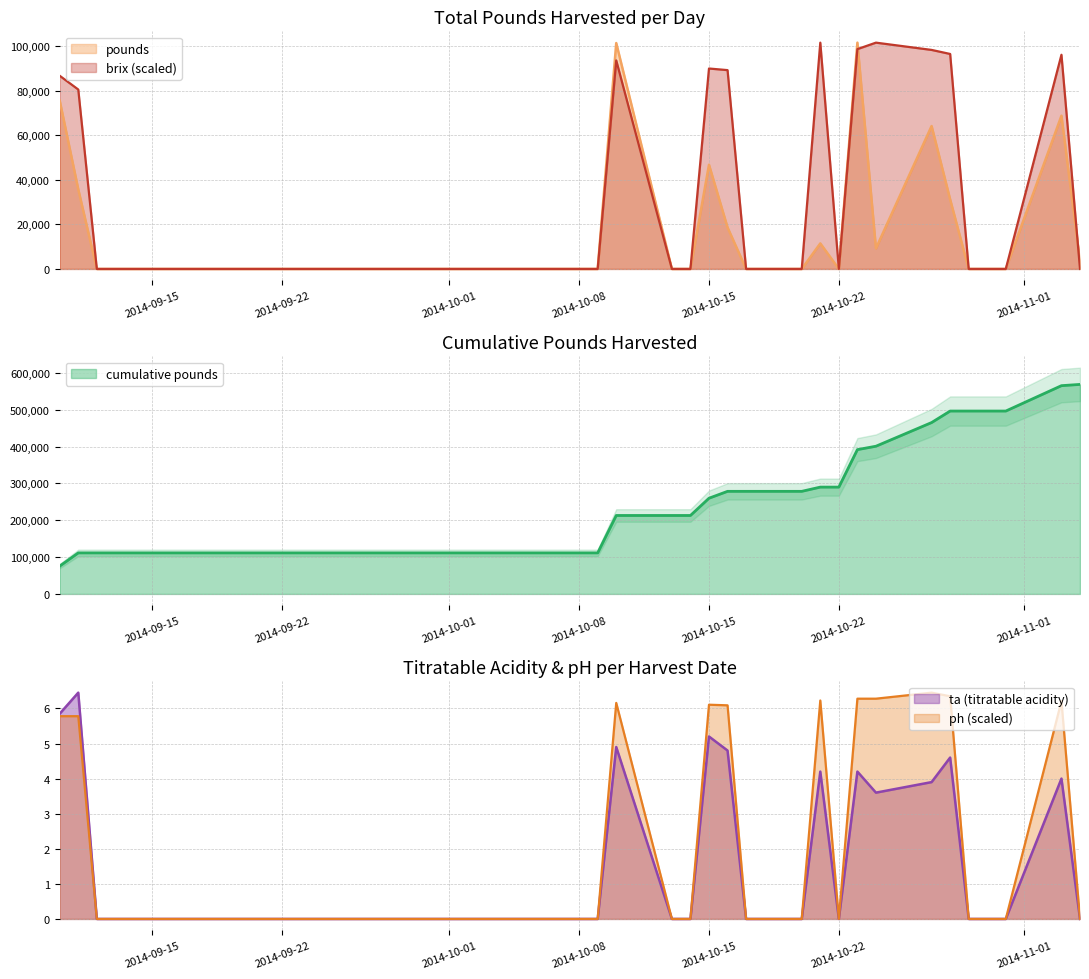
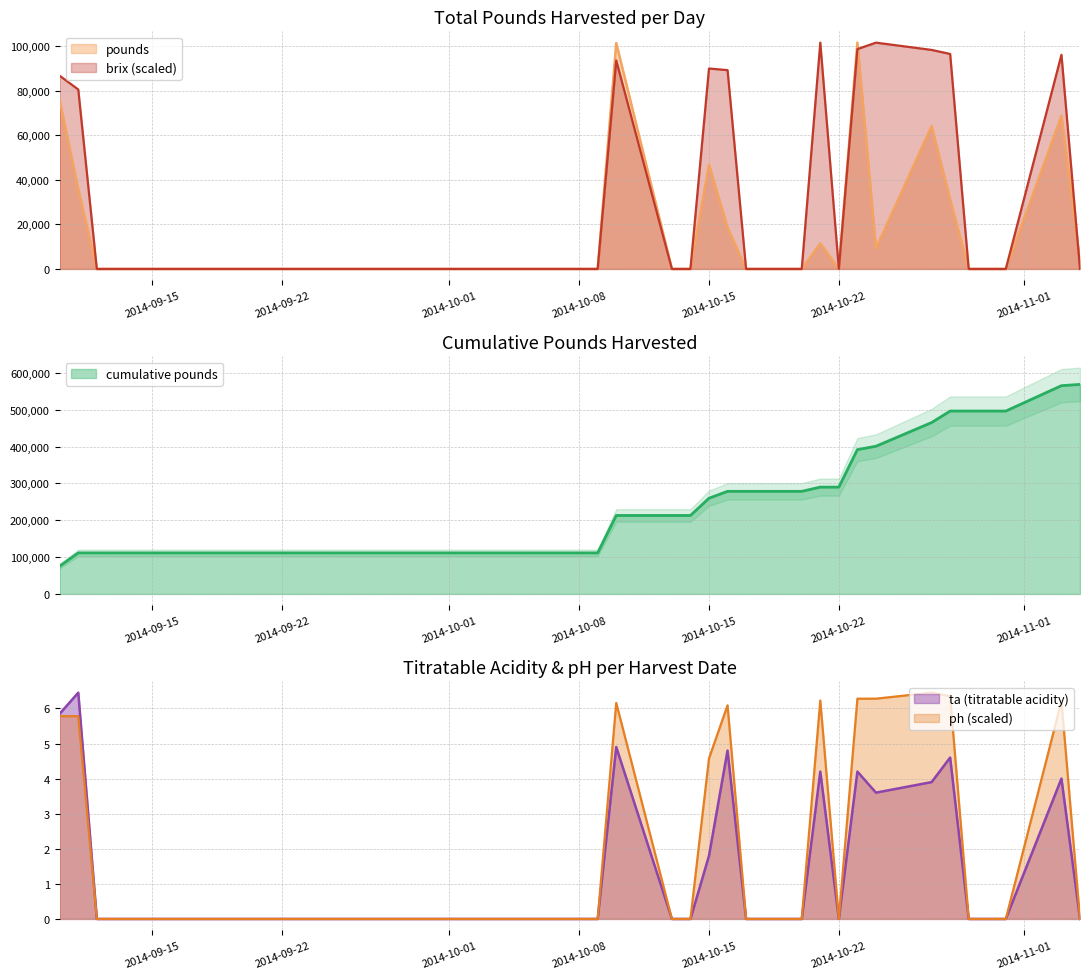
  {
    "Titratable Acidity & pH per Harvest Date": {
      "ta (titratable acidity)": {
-       "2014-10-15": 5.2
+       "2014-10-15": 1.8
      },
      "ph (scaled)": {
-       "2014-10-15": 6.1
+       "2014-10-15": 4.6
      }
    }
  }
